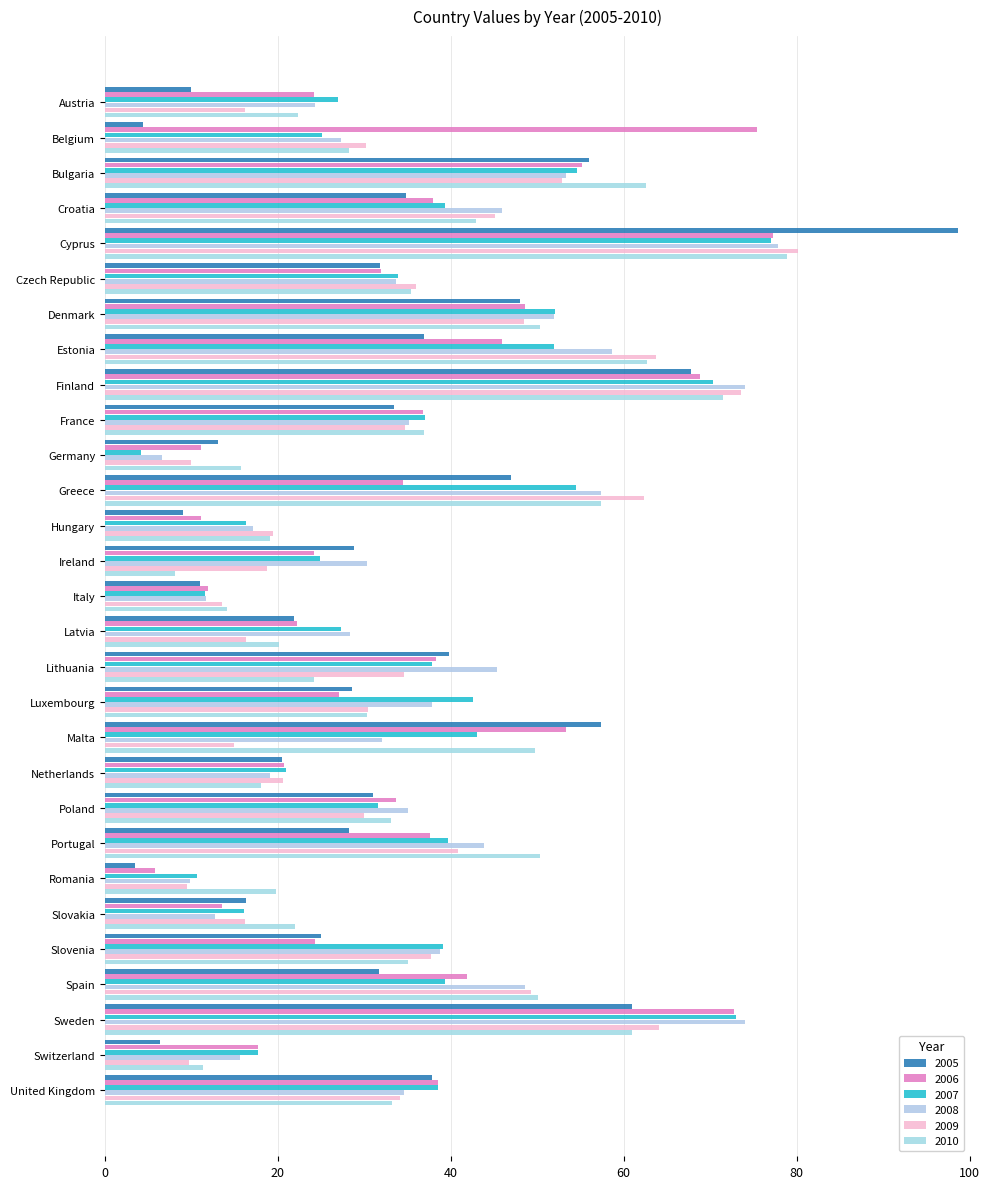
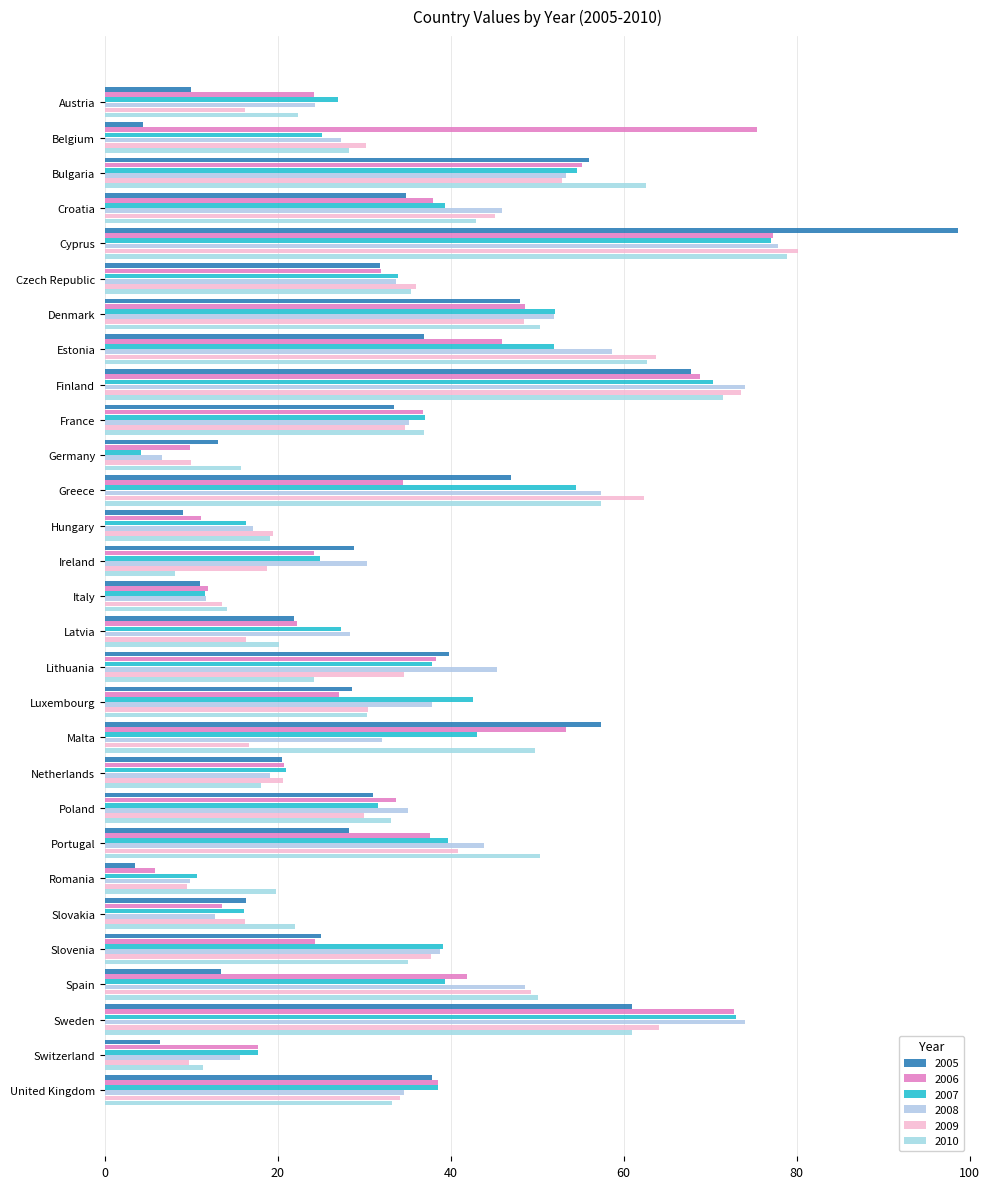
  {
    "2005": {
      "Austria": 10,
      "Belgium": 4,
      "Bulgaria": 56,
      "Croatia": 35,
      "Cyprus": 99,
      "Czech Republic": 32,
      "Denmark": 48,
      "Estonia": 37,
      "Finland": 68,
      "France": 33,
      "Germany": 13,
      "Greece": 47,
      "Hungary": 9,
      "Ireland": 29,
      "Italy": 11,
      "Latvia": 22,
      "Lithuania": 40,
      "Luxembourg": 29,
      "Malta": 57,
      "Netherlands": 20,
      "Poland": 31,
      "Portugal": 28,
      "Romania": 3,
      "Slovakia": 16,
      "Slovenia": 25,
-     "Spain": 32,
+     "Spain": 13,
      "Sweden": 61,
      "Switzerland": 6,
      "United Kingdom": 38
    },
    "2006": {
      "Austria": 24,
      "Belgium": 75,
      "Bulgaria": 55,
      "Croatia": 38,
      "Cyprus": 77,
      "Czech Republic": 32,
      "Denmark": 49,
      "Estonia": 46,
      "Finland": 69,
      "France": 37,
-     "Germany": 11,
+     "Germany": 10,
      "Greece": 34,
      "Hungary": 11,
      "Ireland": 24,
      "Italy": 12,
      "Latvia": 22,
      "Lithuania": 38,
      "Luxembourg": 27,
      "Malta": 53,
      "Netherlands": 21,
      "Poland": 34,
      "Portugal": 38,
      "Romania": 6,
      "Slovakia": 13,
      "Slovenia": 24,
      "Spain": 42,
      "Sweden": 73,
      "Switzerland": 18,
      "United Kingdom": 39
    },
    "2007": {
      "Austria": 27,
      "Belgium": 25,
      "Bulgaria": 55,
      "Croatia": 39,
      "Cyprus": 77,
      "Czech Republic": 34,
      "Denmark": 52,
      "Estonia": 52,
      "Finland": 70,
      "France": 37,
      "Germany": 4,
      "Greece": 55,
      "Hungary": 16,
      "Ireland": 25,
      "Italy": 12,
      "Latvia": 27,
      "Lithuania": 38,
      "Luxembourg": 43,
      "Malta": 43,
      "Netherlands": 21,
      "Poland": 32,
      "Portugal": 40,
      "Romania": 11,
      "Slovakia": 16,
      "Slovenia": 39,
      "Spain": 39,
      "Sweden": 73,
      "Switzerland": 18,
      "United Kingdom": 38
    },
    "2009": {
      "Austria": 16,
      "Belgium": 30,
      "Bulgaria": 53,
      "Croatia": 45,
      "Cyprus": 80,
      "Czech Republic": 36,
      "Denmark": 49,
      "Estonia": 64,
      "Finland": 74,
      "France": 35,
      "Germany": 10,
      "Greece": 62,
      "Hungary": 19,
      "Ireland": 19,
      "Italy": 14,
      "Latvia": 16,
      "Lithuania": 35,
      "Luxembourg": 30,
-     "Malta": 15,
+     "Malta": 17,
      "Netherlands": 21,
      "Poland": 30,
      "Portugal": 41,
      "Romania": 10,
      "Slovakia": 16,
      "Slovenia": 38,
      "Spain": 49,
      "Sweden": 64,
      "Switzerland": 10,
      "United Kingdom": 34
    }
  }
